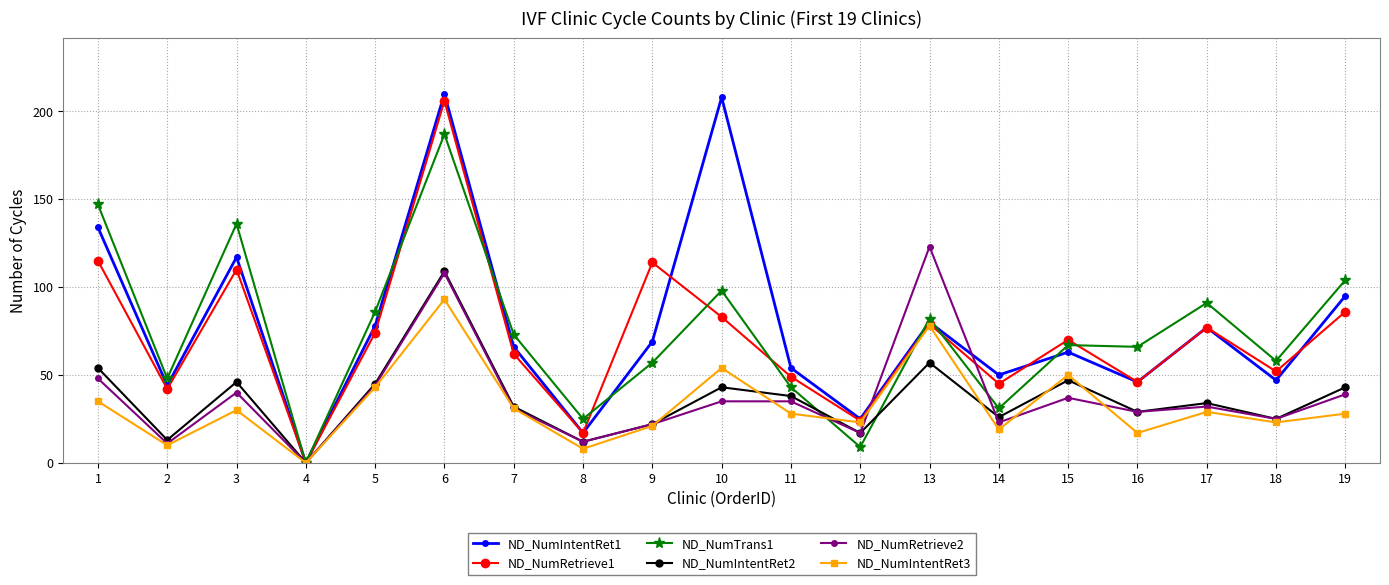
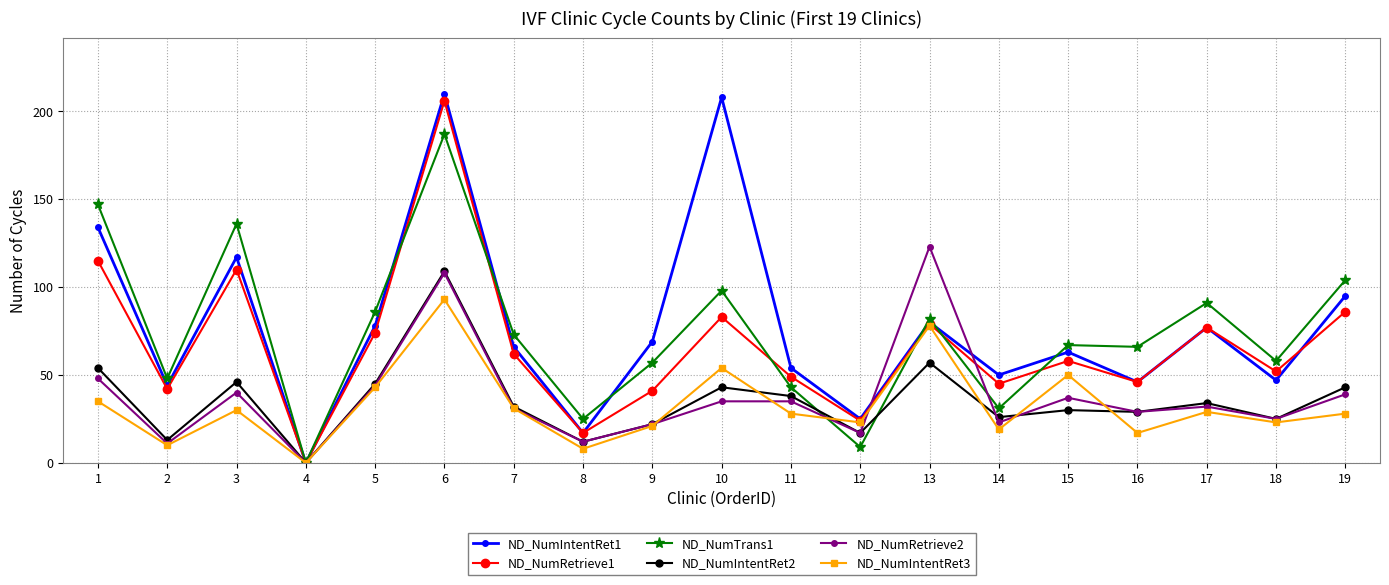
  {
    "ND_NumIntentRet1": {
      "1": 134,
      "2": 44,
      "3": 117,
      "5": 78,
      "6": 210,
      "7": 66,
      "9": 69,
      "10": 208,
      "11": 54,
      "14": 50,
      "15": 63,
      "18": 47,
      "19": 95
    },
    "ND_NumRetrieve1": {
      "1": 115,
      "2": 42,
      "3": 110,
      "5": 74,
      "6": 206,
      "7": 62,
-     "9": 114,
+     "9": 41,
      "10": 83,
      "11": 49,
      "14": 45,
-     "15": 70,
+     "15": 58,
      "18": 52,
      "19": 86
    },
    "ND_NumTrans1": {
      "1": 147,
      "2": 48,
      "3": 136,
      "5": 86,
      "6": 187,
      "7": 73,
      "8": 25,
      "9": 57,
      "10": 98,
      "11": 43,
      "12": 9,
      "13": 82,
      "14": 31,
      "15": 67,
      "16": 66,
      "17": 91,
      "18": 58,
      "19": 104
    },
    "ND_NumIntentRet2": {
      "1": 54,
      "2": 13,
      "3": 46,
      "10": 43,
      "11": 38,
      "13": 57,
      "14": 26,
-     "15": 47,
+     "15": 30,
      "17": 34,
      "19": 43
    },
    "ND_NumRetrieve2": {
      "1": 48,
      "3": 40,
      "10": 35,
      "11": 35,
      "13": 123,
      "14": 23,
      "15": 37,
      "17": 32,
      "19": 39
    },
    "ND_NumIntentRet3": {
      "1": 35,
      "3": 30,
      "6": 93,
      "8": 8,
      "10": 54,
      "11": 28,
      "14": 19,
      "15": 50,
      "16": 17,
      "17": 29,
      "18": 23,
      "19": 28
    }
  }
